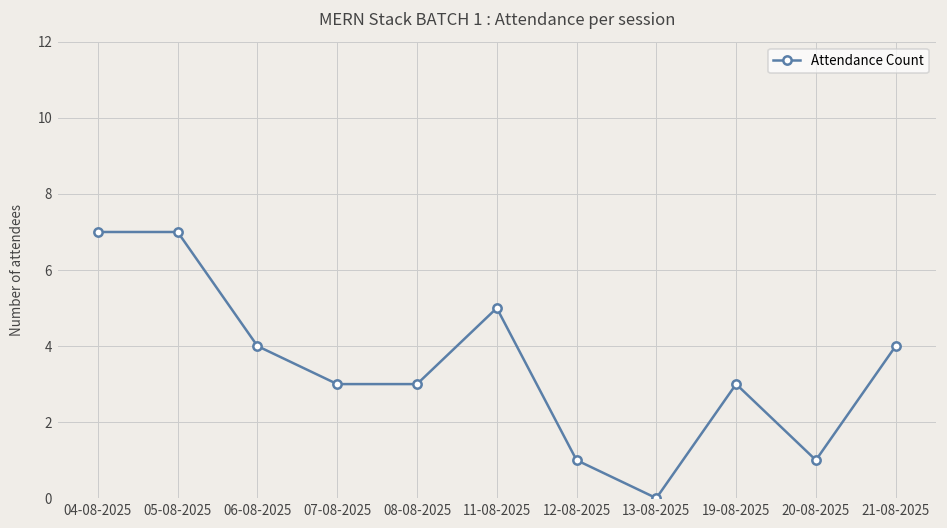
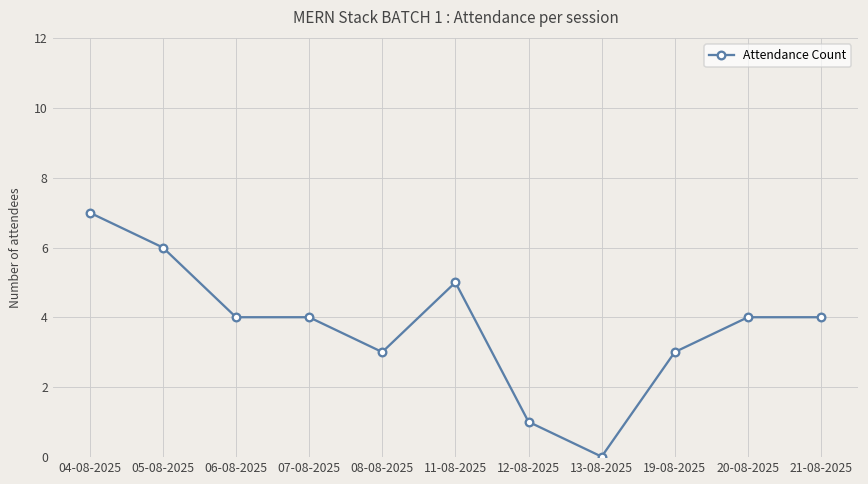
  {
    "04-08-2025": 7,
-   "05-08-2025": 7,
+   "05-08-2025": 6,
    "06-08-2025": 4,
-   "07-08-2025": 3,
+   "07-08-2025": 4,
    "08-08-2025": 3,
    "11-08-2025": 5,
    "12-08-2025": 1,
    "13-08-2025": 0,
    "19-08-2025": 3,
-   "20-08-2025": 1,
+   "20-08-2025": 4,
    "21-08-2025": 4
  }
